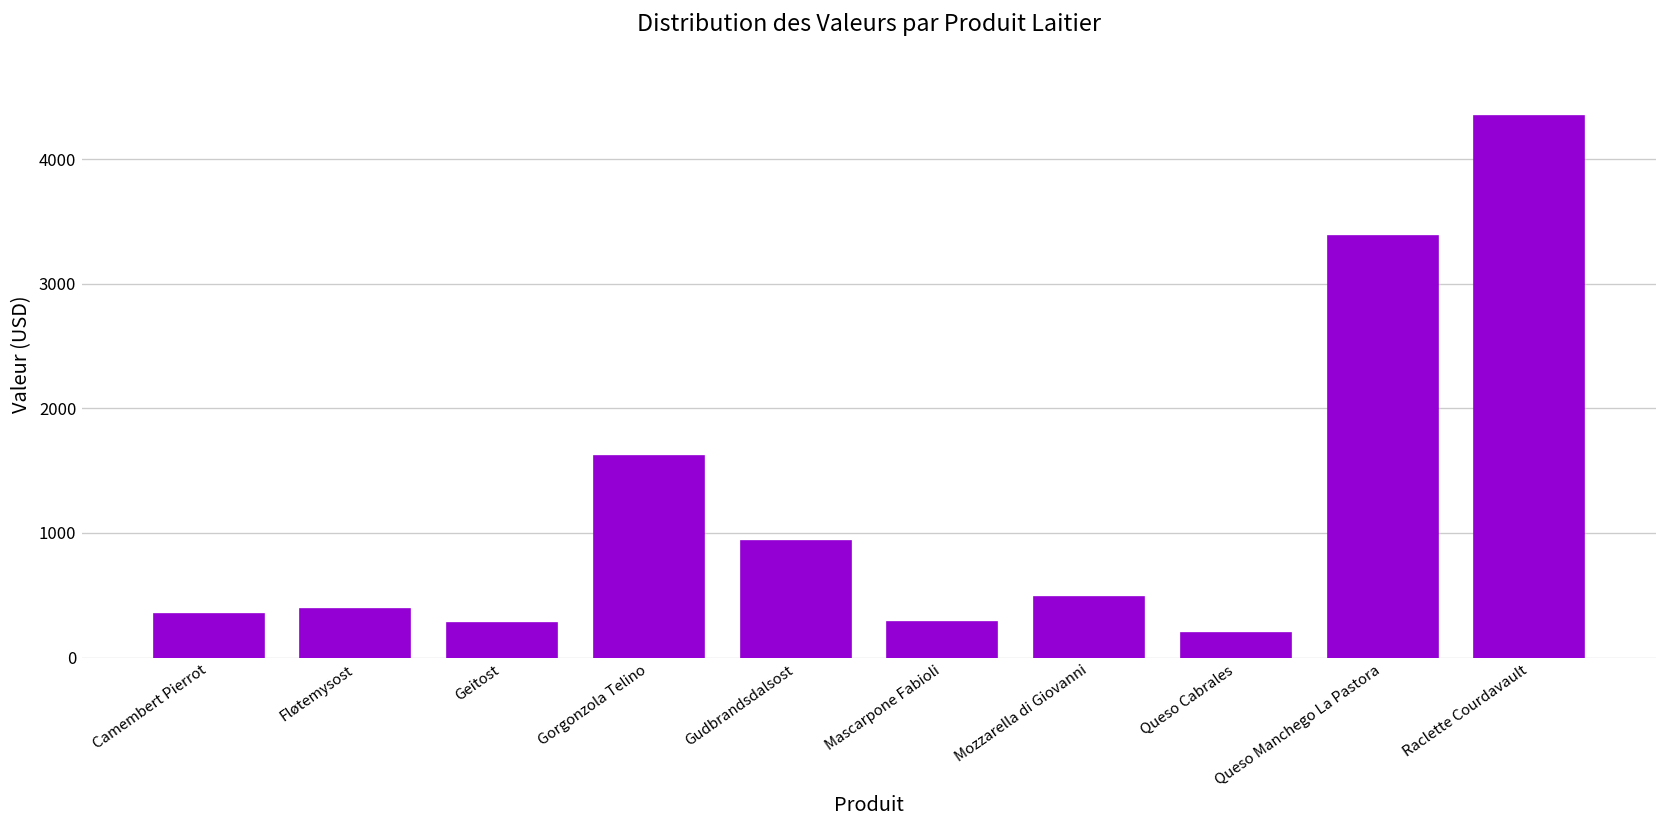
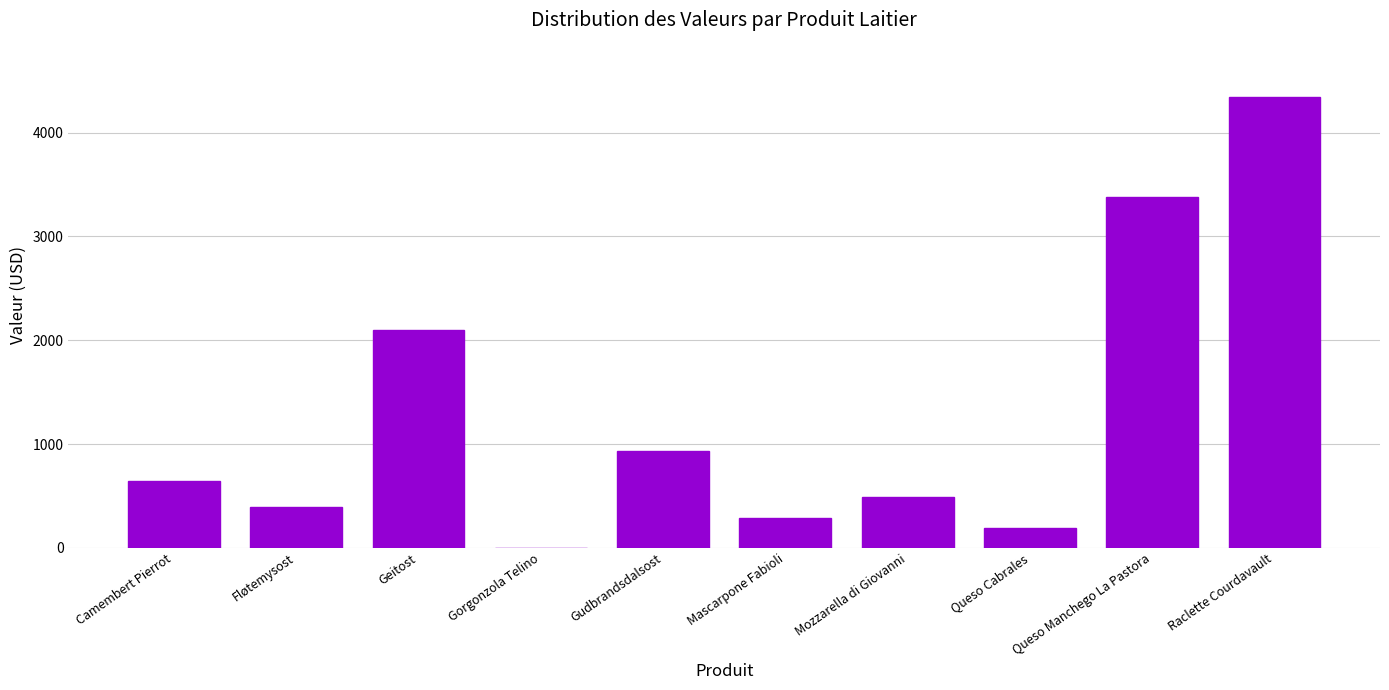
  {
-   "Camembert Pierrot": 350,
+   "Camembert Pierrot": 650,
    "Fløtemysost": 390,
-   "Geitost": 280,
-   "Gorgonzola Telino": 1610,
+   "Geitost": 2100,
+   "Gorgonzola Telino": 0,
    "Gudbrandsdalsost": 940,
    "Mascarpone Fabioli": 290,
    "Mozzarella di Giovanni": 490,
    "Queso Cabrales": 190,
    "Queso Manchego La Pastora": 3380,
    "Raclette Courdavault": 4350
  }
